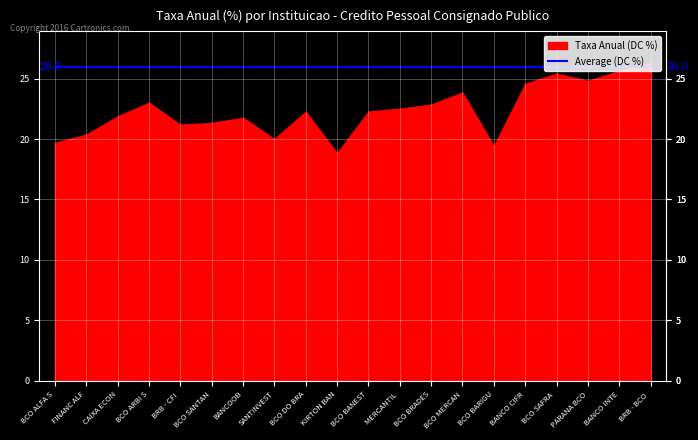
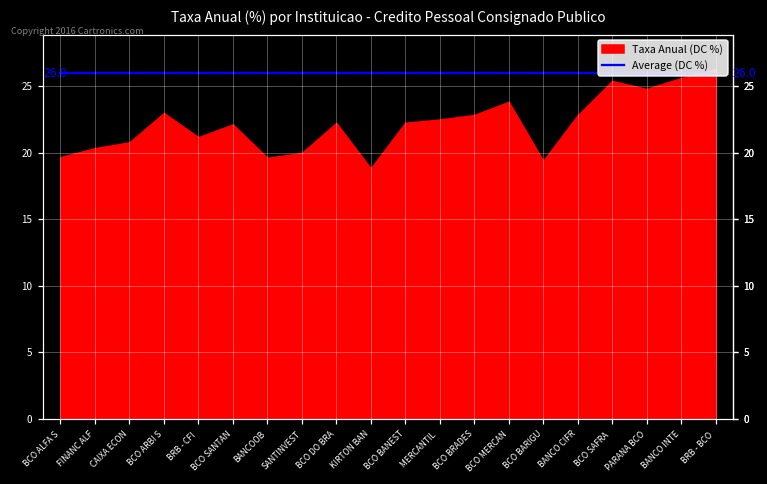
  {
    "Average (DC %)": {
      "BCO ALFA S": 26.0
    },
    "Taxa Anual (DC %)": {
      "BCO ALFA S": 19.7,
      "FINANC ALF": 20.4,
-     "CAIXA ECON": 21.9,
+     "CAIXA ECON": 20.8,
      "BCO ARBI S": 23.0,
      "BRB - CFI": 21.2,
-     "BCO SANTAN": 21.3,
-     "BANCOOB": 21.8,
+     "BCO SANTAN": 22.1,
+     "BANCOOB": 19.6,
      "SANTINVEST": 20.0,
      "BCO DO BRA": 22.3,
      "KIRTON BAN": 18.8,
      "BCO BANEST": 22.3,
      "MERCANTIL": 22.5,
      "BCO BRADES": 22.9,
      "BCO MERCAN": 23.8,
      "BCO BARIGU": 19.4,
-     "BANCO CIFR": 24.6,
+     "BANCO CIFR": 22.8,
      "BCO SAFRA": 25.4,
      "PARANA BCO": 24.8,
      "BANCO INTE": 25.6
    }
  }
